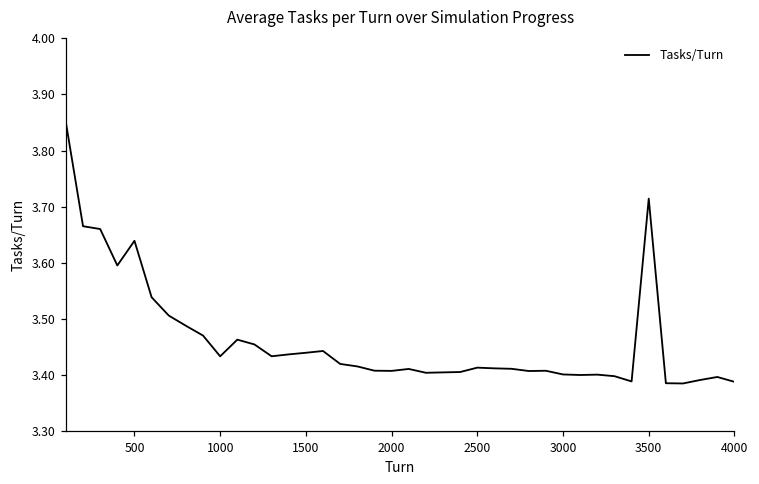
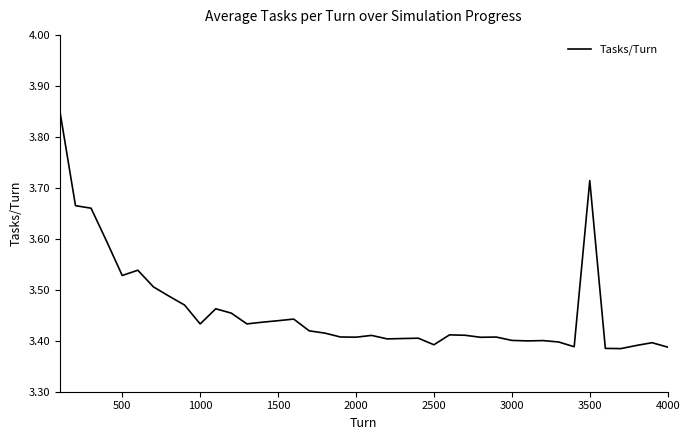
  {
-   "500": 3.64,
+   "500": 3.53,
    "1000": 3.43,
    "1500": 3.44,
    "2000": 3.41,
-   "2500": 3.41,
+   "2500": 3.39,
    "3000": 3.40,
    "3500": 3.71,
    "4000": 3.39
  }
